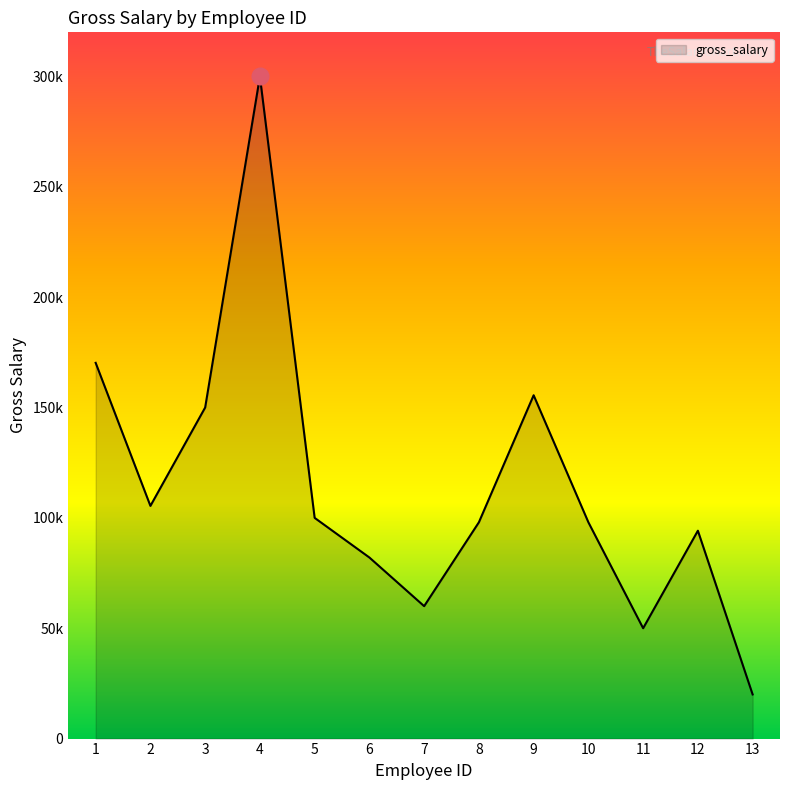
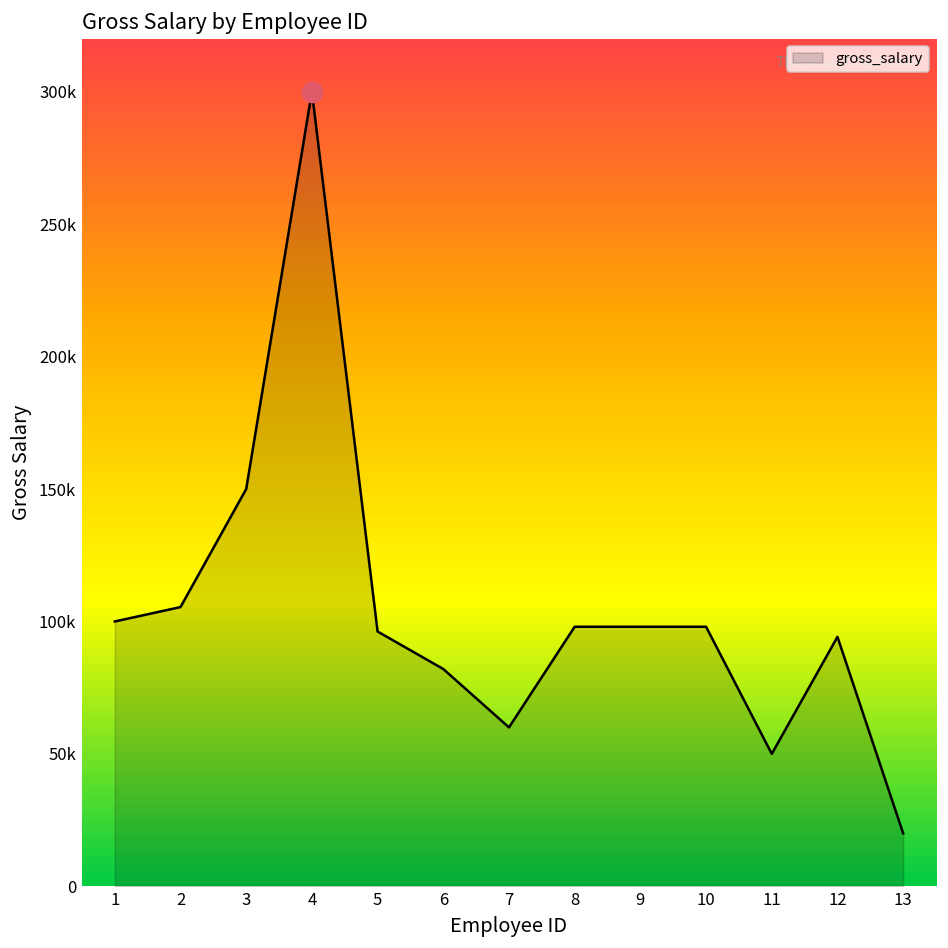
  {
    "gross_salary": {
-     "1": 170000,
+     "1": 100000,
      "2": 105000,
      "3": 150000,
-     "5": 100000,
+     "5": 96000,
      "6": 82000,
      "7": 60000,
      "8": 98000,
-     "9": 156000,
+     "9": 98000,
      "10": 98000,
      "11": 50000,
      "12": 94000,
      "13": 20000
    }
  }
